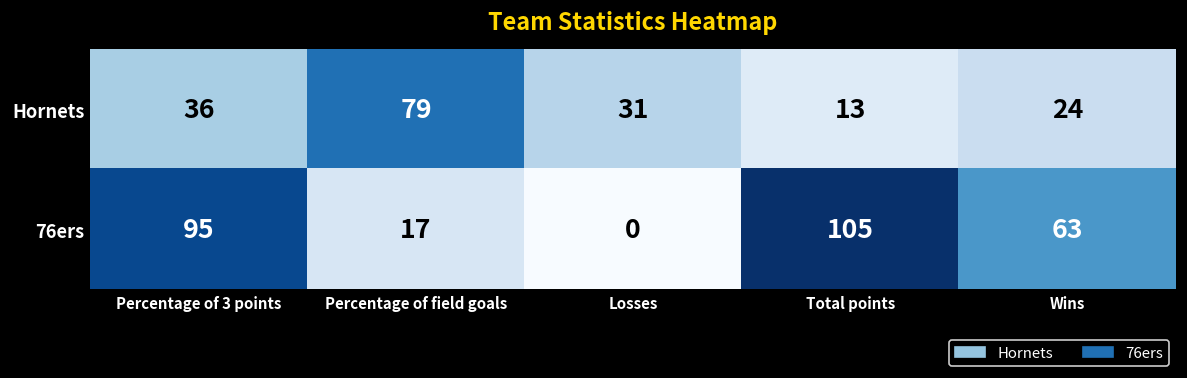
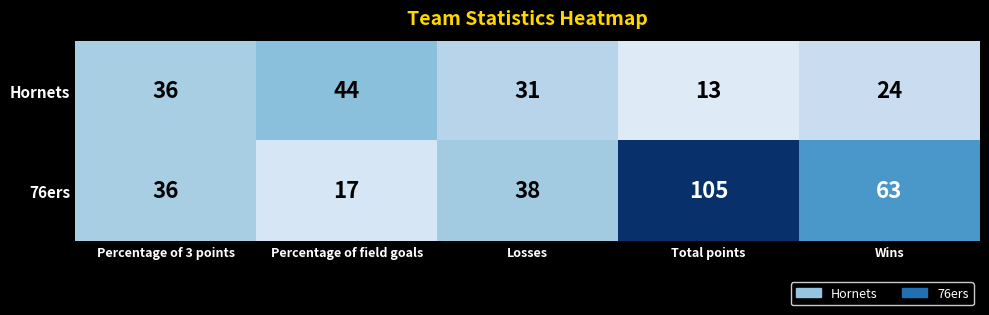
  {
    "Hornets": {
      "Percentage of 3 points": 36,
-     "Percentage of field goals": 79,
+     "Percentage of field goals": 44,
      "Losses": 31,
      "Total points": 13,
      "Wins": 24
    },
    "76ers": {
-     "Percentage of 3 points": 95,
+     "Percentage of 3 points": 36,
      "Percentage of field goals": 17,
-     "Losses": 0,
+     "Losses": 38,
      "Total points": 105,
      "Wins": 63
    }
  }
